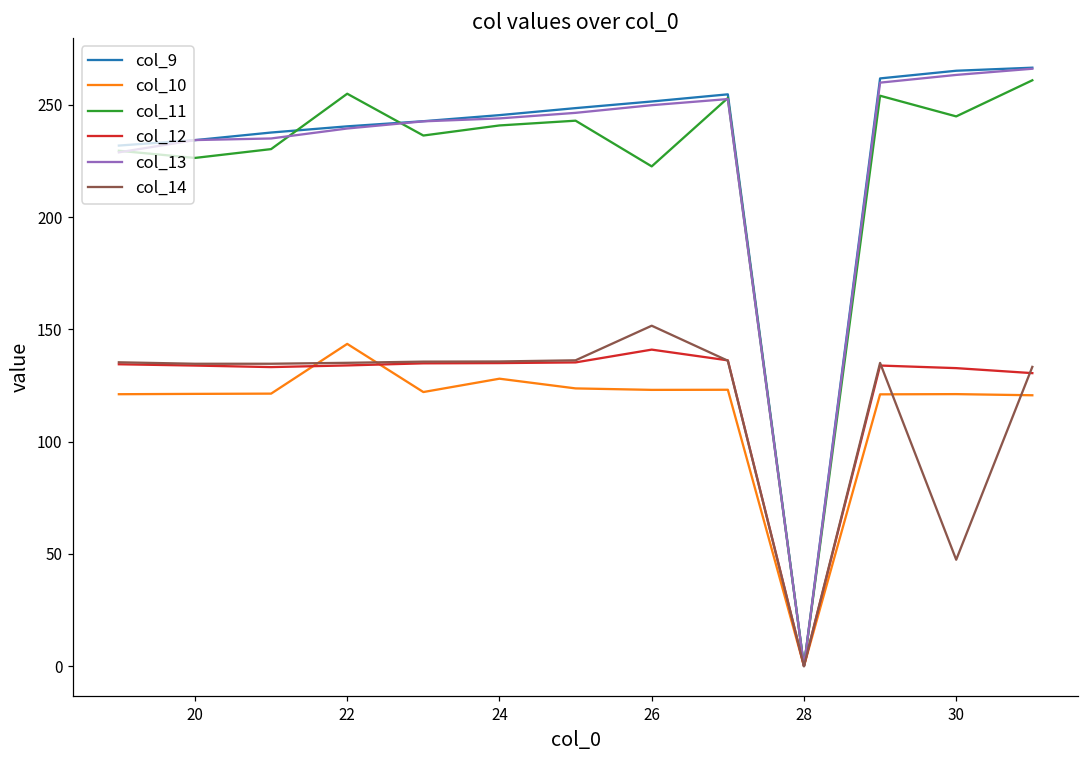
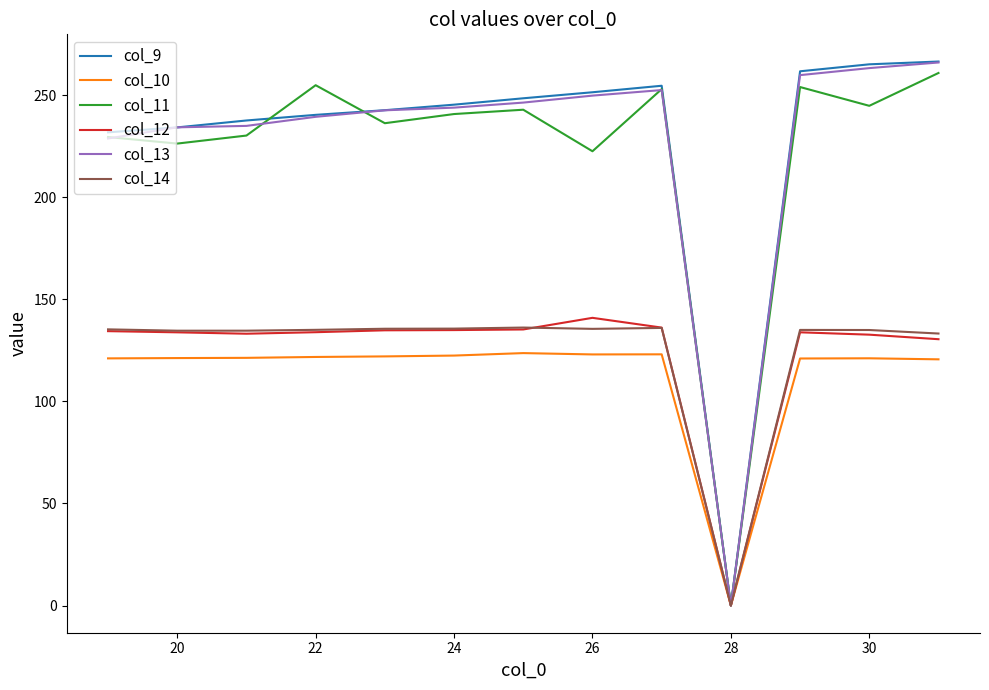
  {
    "col_9": {
      "24": 245,
      "26": 251,
      "30": 265
    },
    "col_10": {
      "20": 121,
-     "22": 144,
-     "24": 128,
+     "22": 122,
+     "24": 122,
      "26": 123,
      "30": 121
    },
    "col_11": {
      "20": 226,
      "22": 255,
      "24": 241,
      "26": 223,
      "30": 245
    },
    "col_12": {
      "26": 141,
      "30": 133
    },
    "col_13": {
      "24": 244,
      "26": 250,
      "30": 263
    },
    "col_14": {
-     "26": 152,
-     "30": 47
+     "26": 136,
+     "30": 135
    }
  }
